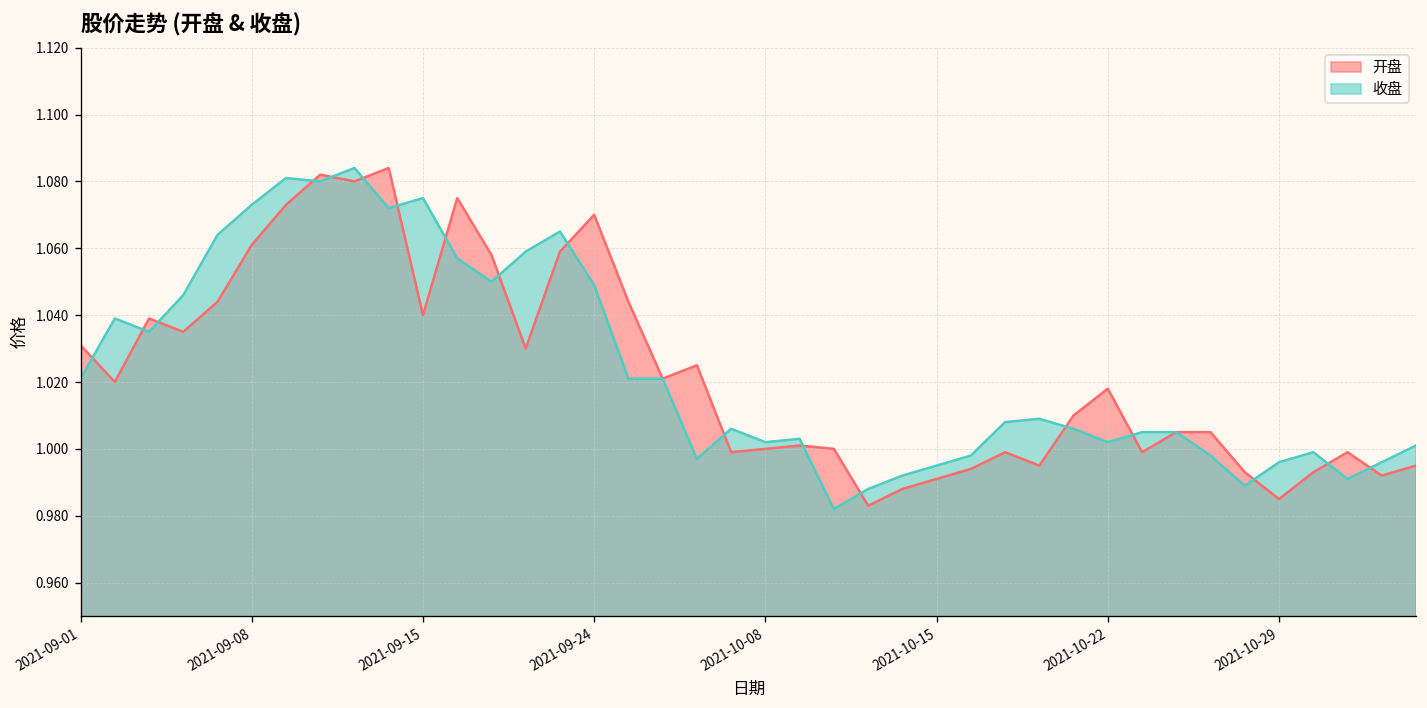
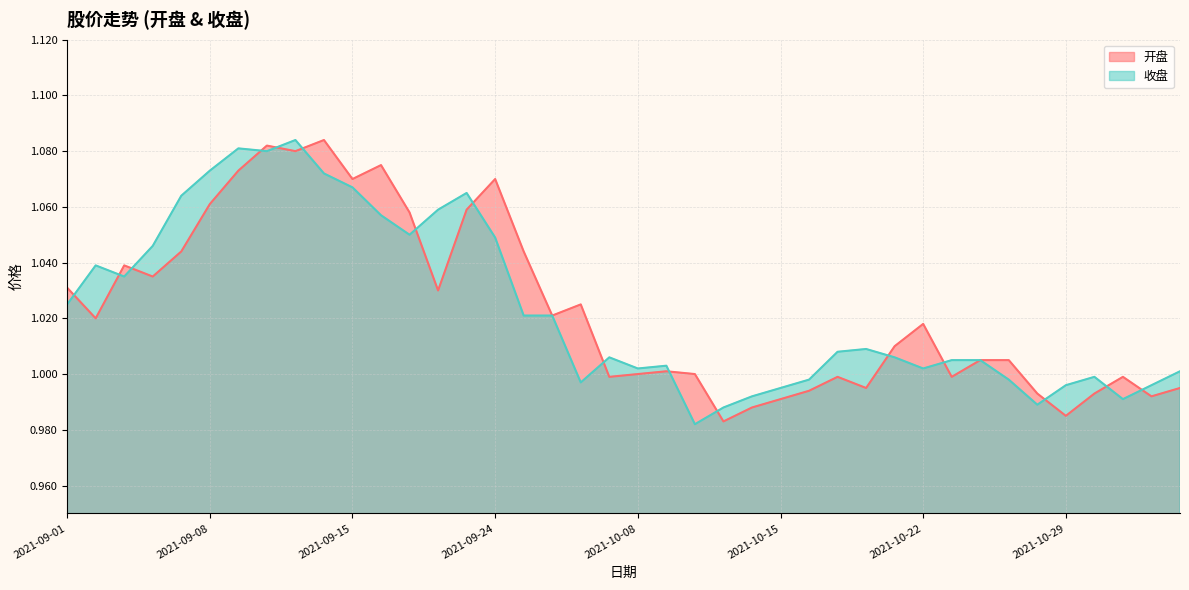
  {
    "开盘": {
      "2021-09-01": 1.031,
      "2021-09-08": 1.061,
-     "2021-09-15": 1.04,
+     "2021-09-15": 1.07,
      "2021-09-24": 1.07,
      "2021-10-08": 1.00,
      "2021-10-15": 0.991,
      "2021-10-22": 1.018,
      "2021-10-29": 0.985
    },
    "收盘": {
-     "2021-09-01": 1.021,
+     "2021-09-01": 1.025,
      "2021-09-08": 1.073,
-     "2021-09-15": 1.075,
+     "2021-09-15": 1.067,
      "2021-09-24": 1.049,
      "2021-10-08": 1.002,
      "2021-10-15": 0.995,
      "2021-10-22": 1.002,
      "2021-10-29": 0.996
    }
  }
